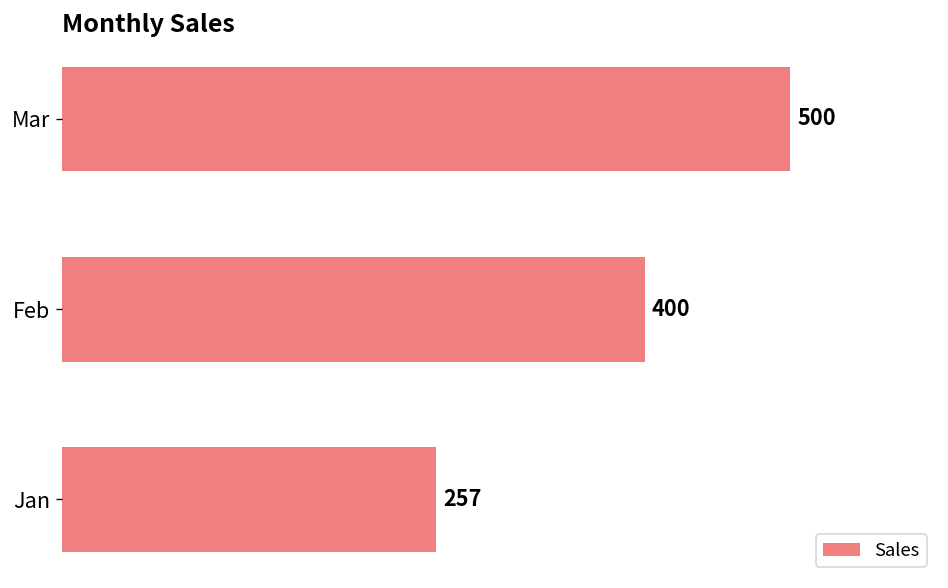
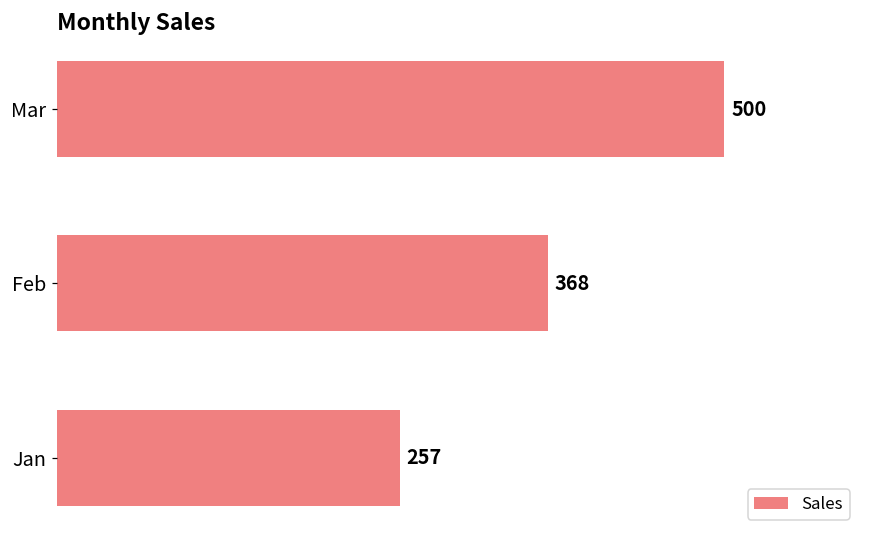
  {
    "Mar": 500,
-   "Feb": 400,
+   "Feb": 368,
    "Jan": 257
  }
